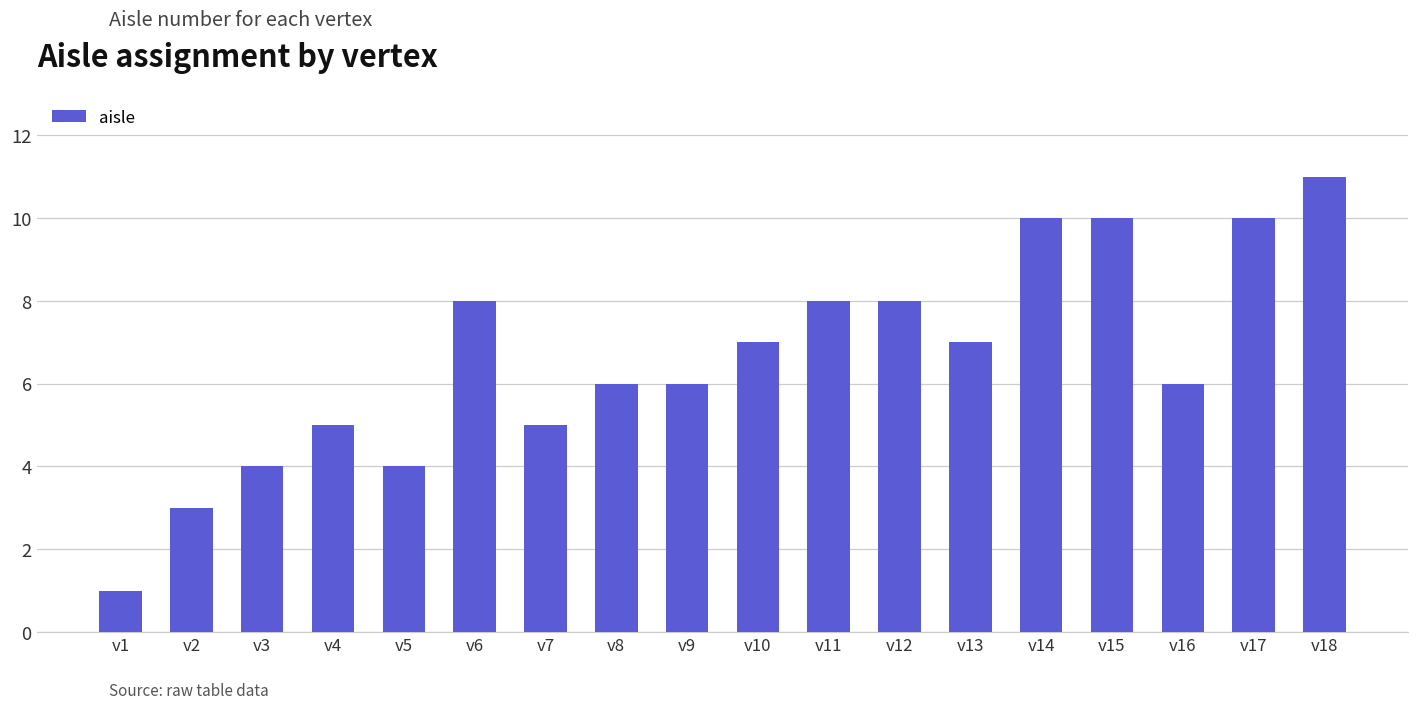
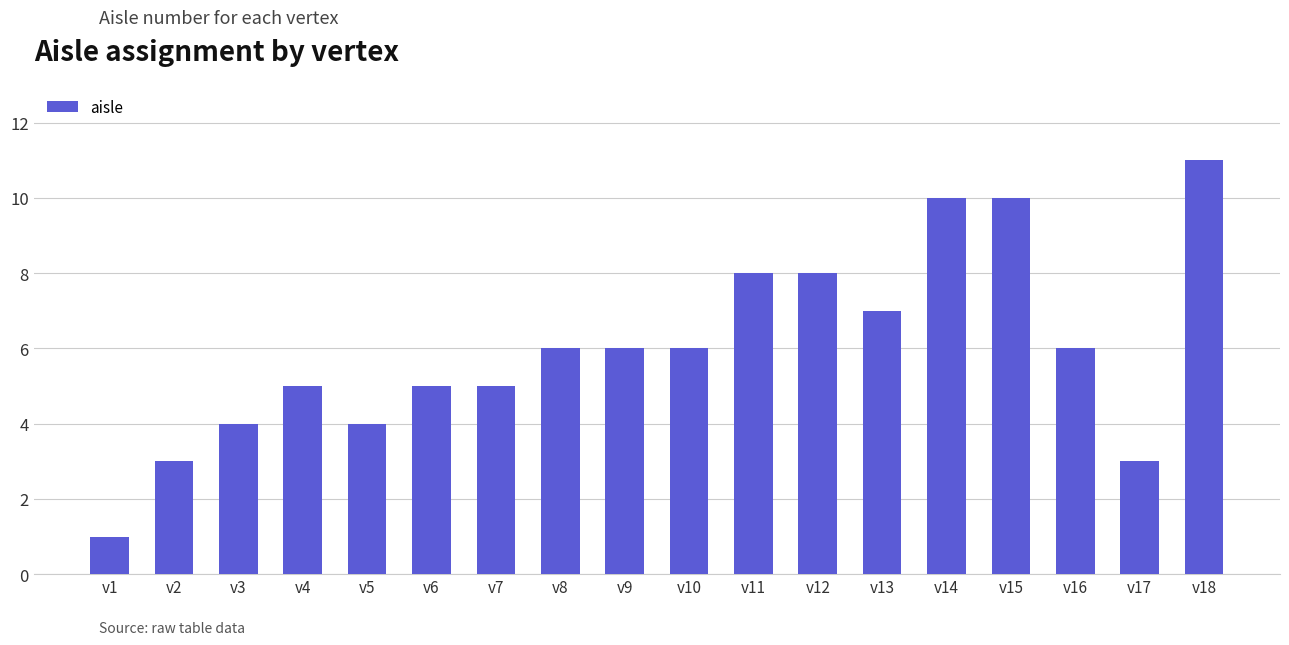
  {
    "v1": 1,
    "v2": 3,
    "v3": 4,
    "v4": 5,
    "v5": 4,
-   "v6": 8,
+   "v6": 5,
    "v7": 5,
    "v8": 6,
    "v9": 6,
-   "v10": 7,
+   "v10": 6,
    "v11": 8,
    "v12": 8,
    "v13": 7,
    "v14": 10,
    "v15": 10,
    "v16": 6,
-   "v17": 10,
+   "v17": 3,
    "v18": 11
  }
